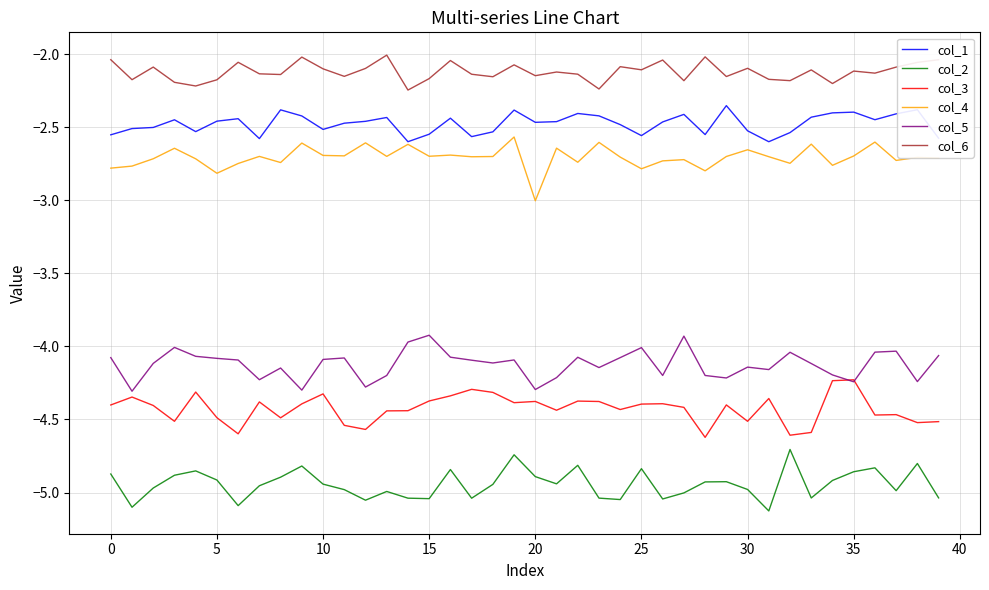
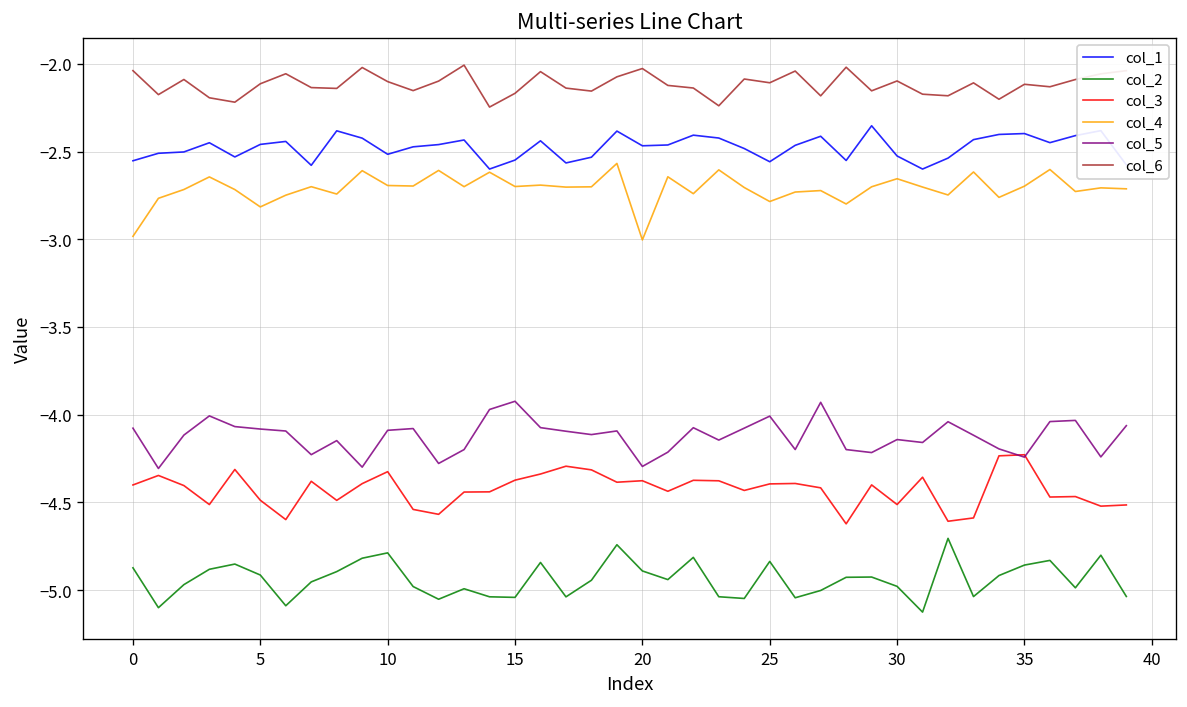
  {
    "col_1": {
      "0": -2.55,
      "5": -2.46,
      "10": -2.52,
      "15": -2.55,
      "20": -2.47,
      "25": -2.56,
      "30": -2.52,
      "35": -2.40
    },
    "col_2": {
      "0": -4.87,
      "5": -4.91,
-     "10": -4.94,
+     "10": -4.79,
      "15": -5.04,
      "20": -4.89,
      "25": -4.84,
      "30": -4.98,
      "35": -4.86
    },
    "col_3": {
      "0": -4.40,
      "5": -4.49,
      "10": -4.32,
      "15": -4.37,
      "20": -4.38,
      "25": -4.39,
      "30": -4.51
    },
    "col_4": {
-     "0": -2.78,
+     "0": -2.98,
      "5": -2.82,
      "10": -2.69,
      "15": -2.70,
      "20": -3.00,
      "25": -2.78,
      "30": -2.65,
      "35": -2.70
    },
    "col_5": {
      "0": -4.08,
      "5": -4.08,
      "10": -4.09,
      "15": -3.92,
      "20": -4.30,
      "25": -4.01,
      "30": -4.14
    },
    "col_6": {
      "0": -2.04,
-     "5": -2.18,
+     "5": -2.11,
      "10": -2.10,
      "15": -2.17,
-     "20": -2.15,
+     "20": -2.03,
      "25": -2.11,
      "30": -2.10,
      "35": -2.12
    }
  }
